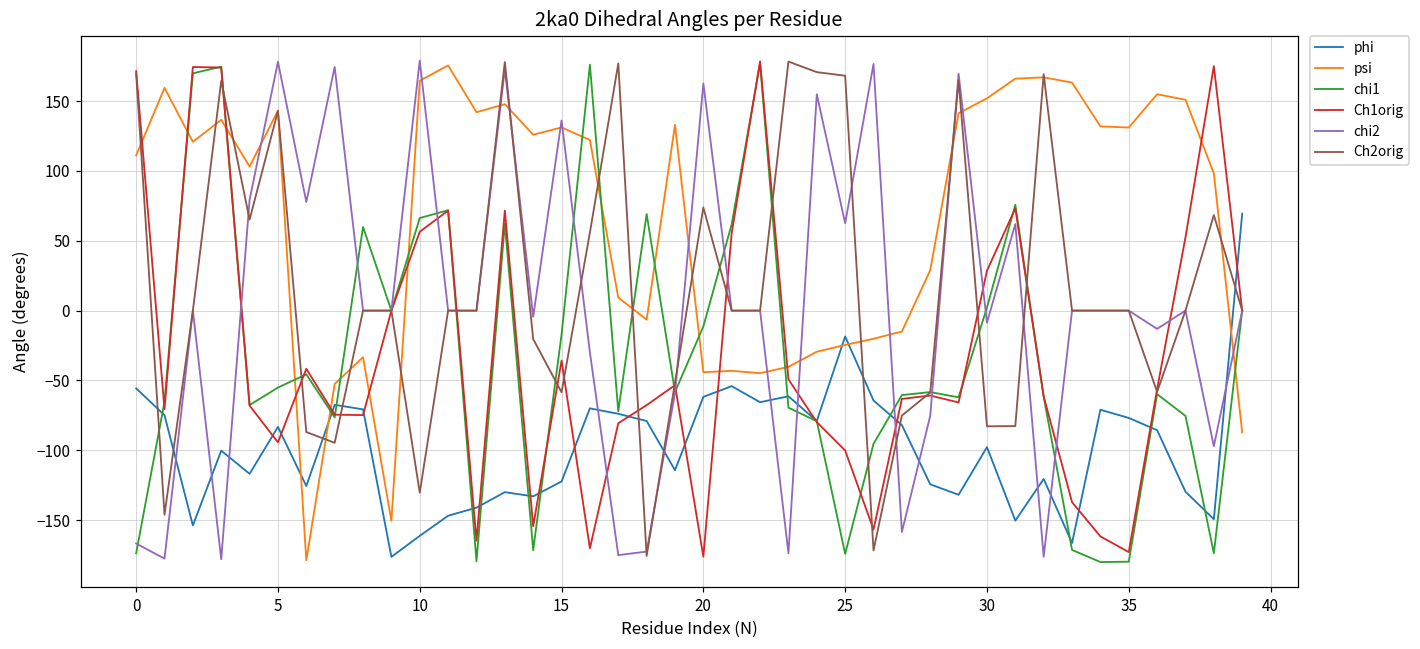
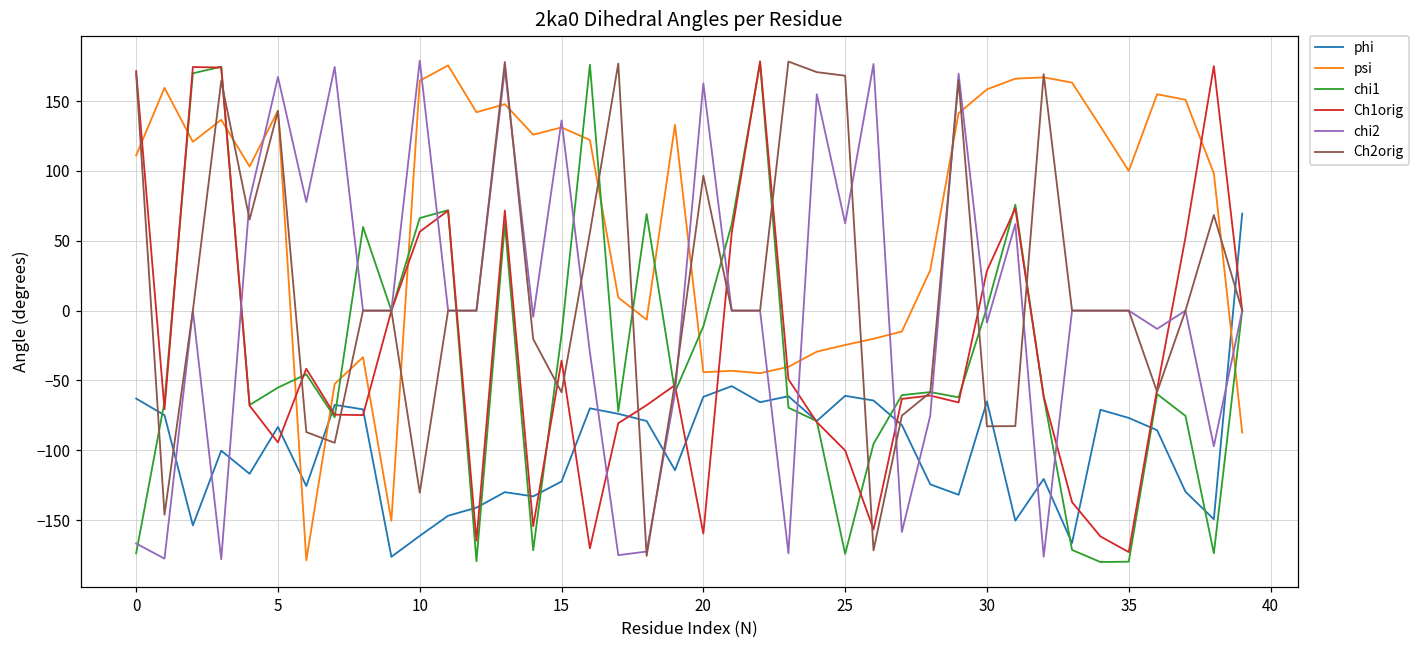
  {
    "phi": {
-     "0": -56,
+     "0": -63,
      "5": -83,
      "10": -161,
      "15": -122,
      "20": -62,
-     "25": -19,
-     "30": -98,
+     "25": -61,
+     "30": -65,
      "35": -77
    },
    "psi": {
      "0": 111,
      "10": 165,
      "15": 131,
      "20": -44,
      "25": -25,
-     "30": 152,
-     "35": 131
+     "30": 158,
+     "35": 100
    },
    "chi1": {
      "0": -174,
      "5": -55,
      "10": 66,
      "15": -17,
      "20": -11,
      "25": -174,
      "30": 2,
      "35": -180
    },
    "Ch1orig": {
      "5": -94,
      "10": 56,
      "15": -36,
-     "20": -176,
+     "20": -160,
      "25": -100,
      "30": 29,
      "35": -173
    },
    "chi2": {
      "0": -167,
-     "5": 178,
+     "5": 167,
      "10": 179,
      "15": 136,
      "20": 163,
      "25": 63,
      "30": -9
    },
    "Ch2orig": {
      "10": -130,
      "15": -58,
-     "20": 74,
+     "20": 97,
      "25": 168,
      "30": -83
    }
  }
